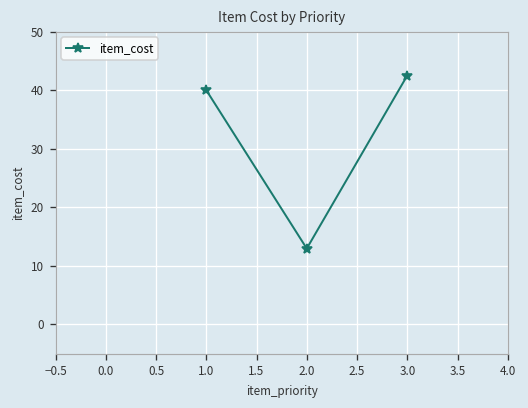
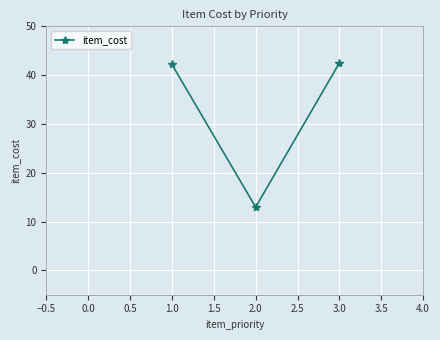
  {
-   "1.0": 40,
+   "1.0": 42,
    "2.0": 13,
    "3.0": 43
  }
